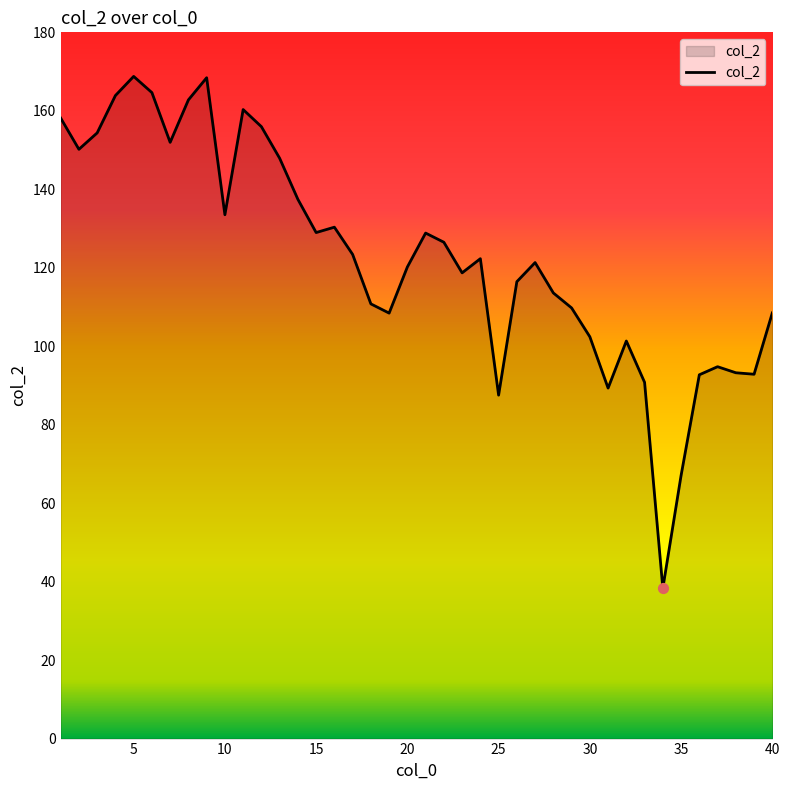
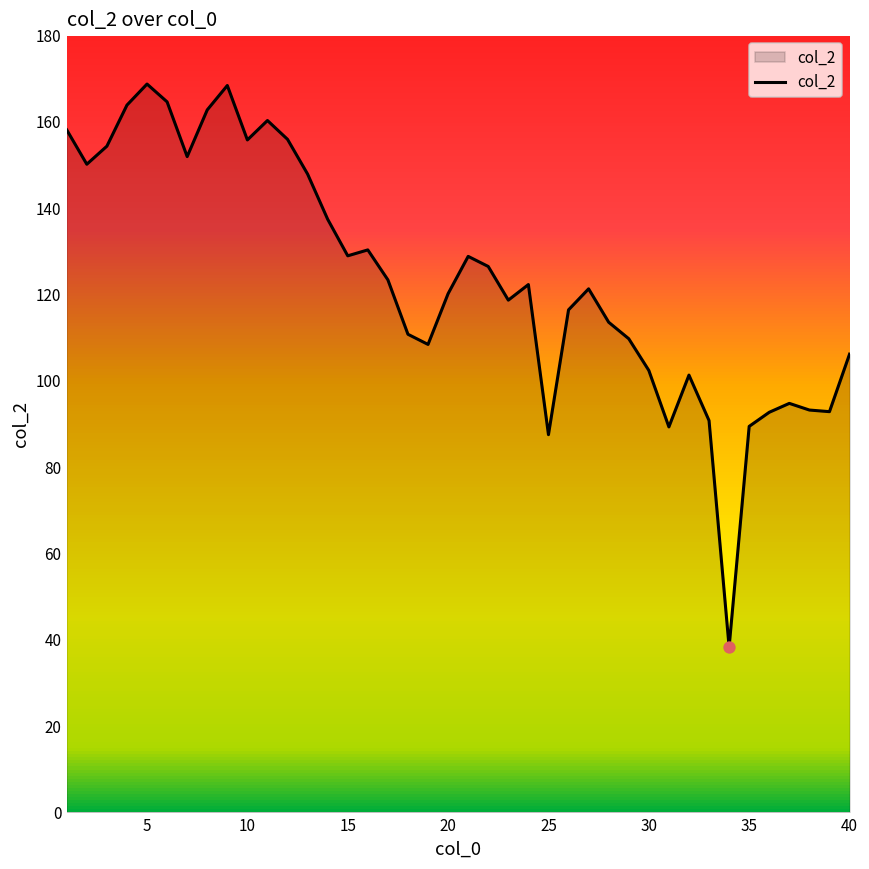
  {
    "col_2": {
      "5": 169,
-     "10": 134,
+     "10": 156,
      "15": 129,
      "20": 120,
      "25": 88,
      "30": 102,
-     "35": 67,
-     "40": 108
+     "35": 89,
+     "40": 106
    }
  }
